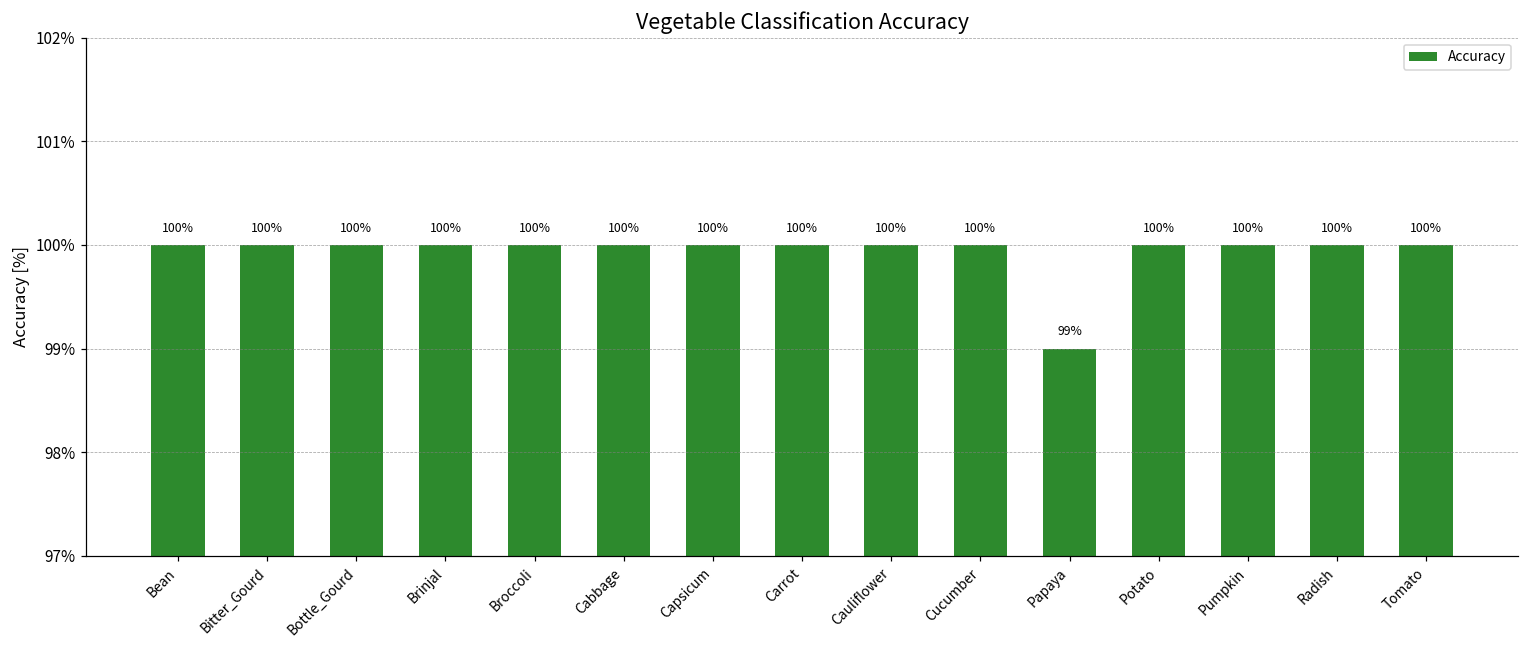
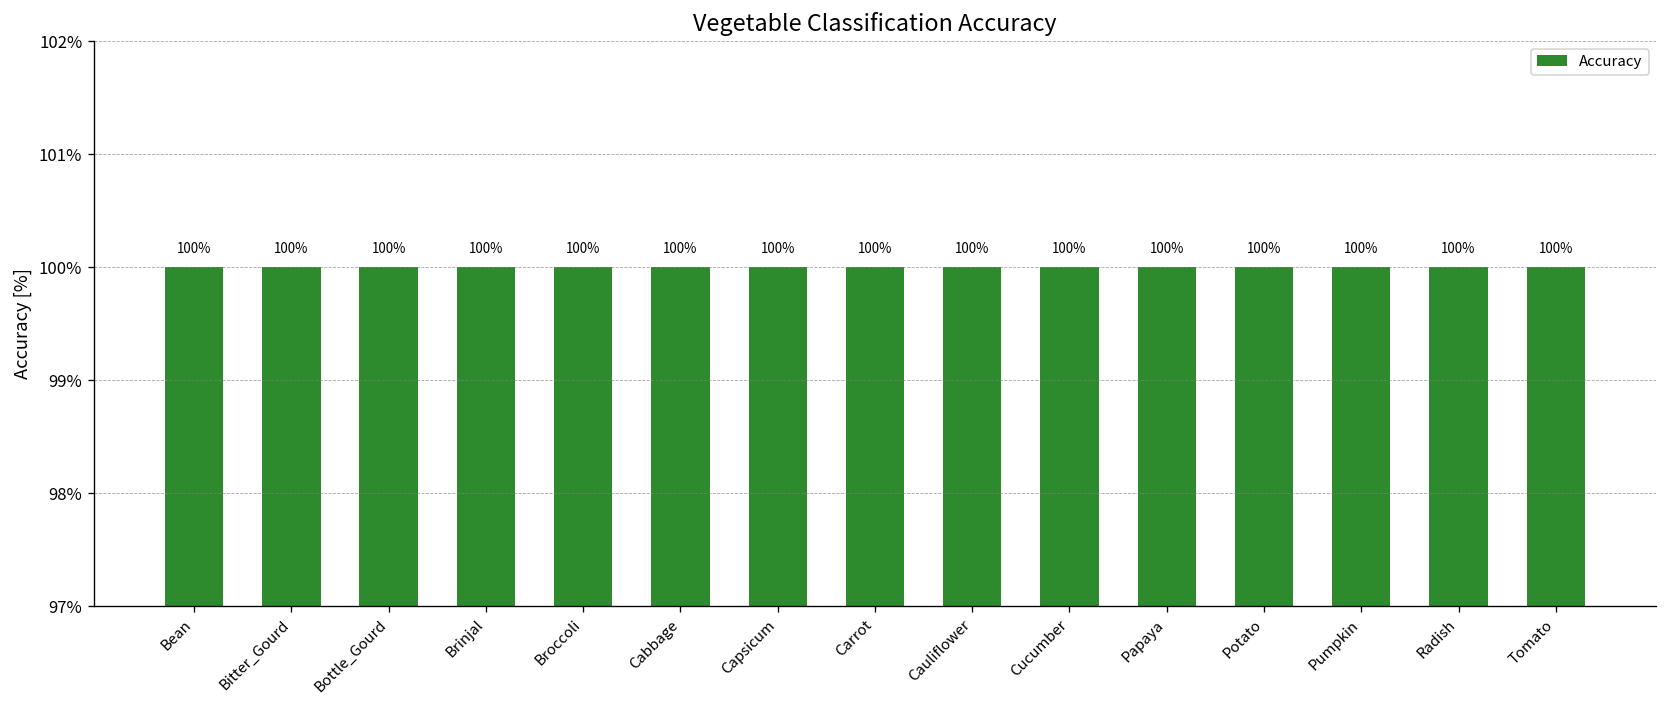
  {
    "Bean": "100%",
    "Bitter_Gourd": "100%",
    "Bottle_Gourd": "100%",
    "Brinjal": "100%",
    "Broccoli": "100%",
    "Cabbage": "100%",
    "Capsicum": "100%",
    "Carrot": "100%",
    "Cauliflower": "100%",
    "Cucumber": "100%",
-   "Papaya": "99%",
+   "Papaya": "100%",
    "Potato": "100%",
    "Pumpkin": "100%",
    "Radish": "100%",
    "Tomato": "100%"
  }
